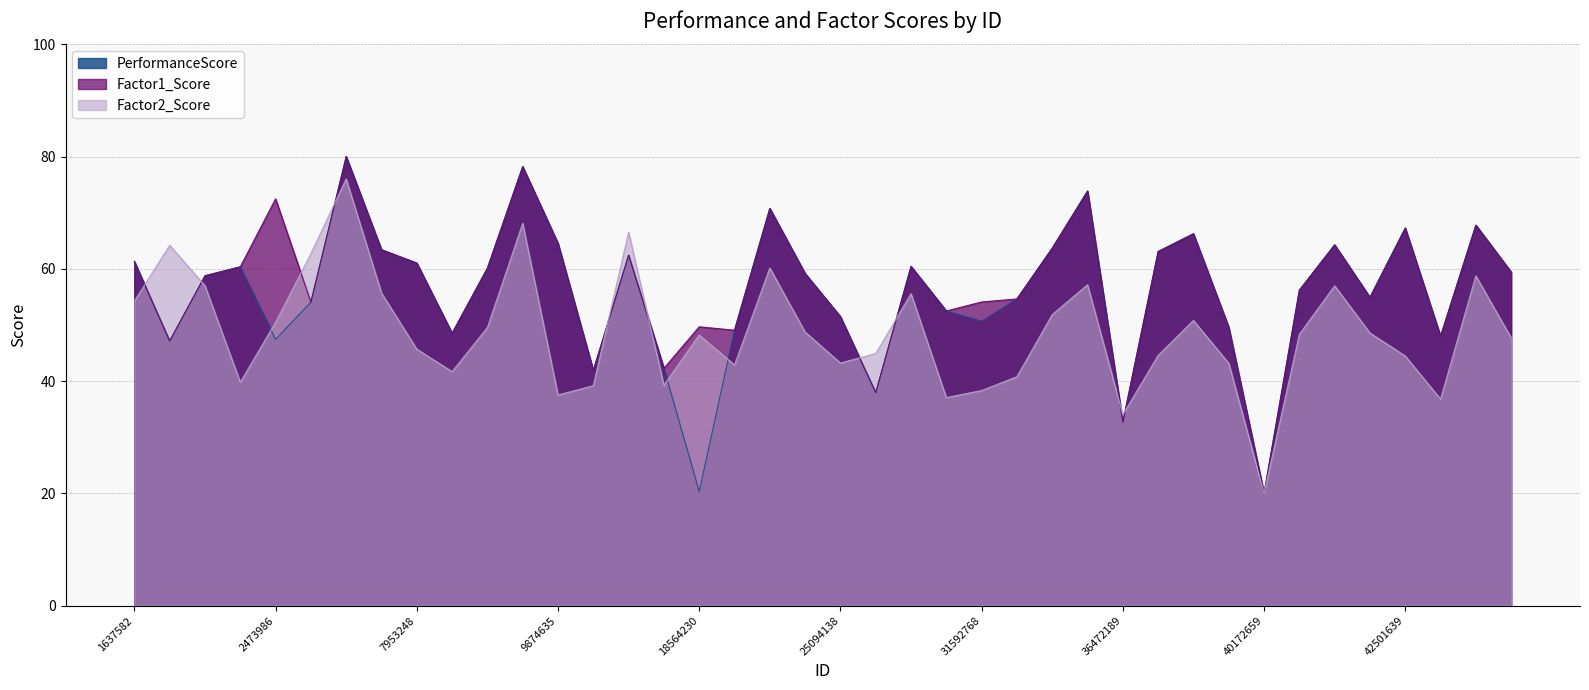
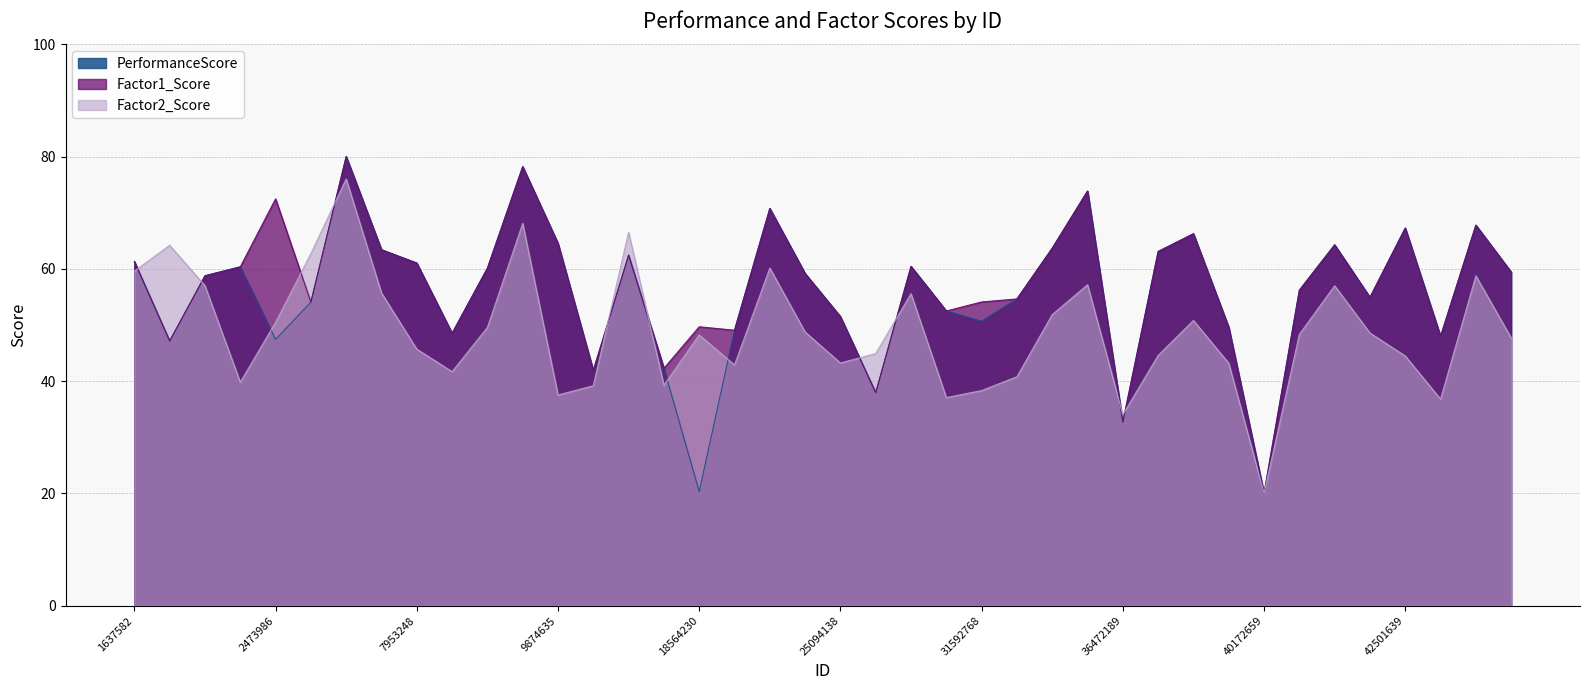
  {
    "PerformanceScore": {
      "2473986": 47,
      "18564230": 20,
      "31592768": 51
    },
    "Factor1_Score": {
      "2473986": 72,
      "18564230": 50,
      "31592768": 54
    },
    "Factor2_Score": {
-     "1637582": 54,
+     "1637582": 60,
      "2473986": 50,
      "7953248": 46,
      "9874635": 38,
      "18564230": 48,
      "25094138": 43,
      "31592768": 38,
      "36472189": 34,
      "42501639": 44
    }
  }
